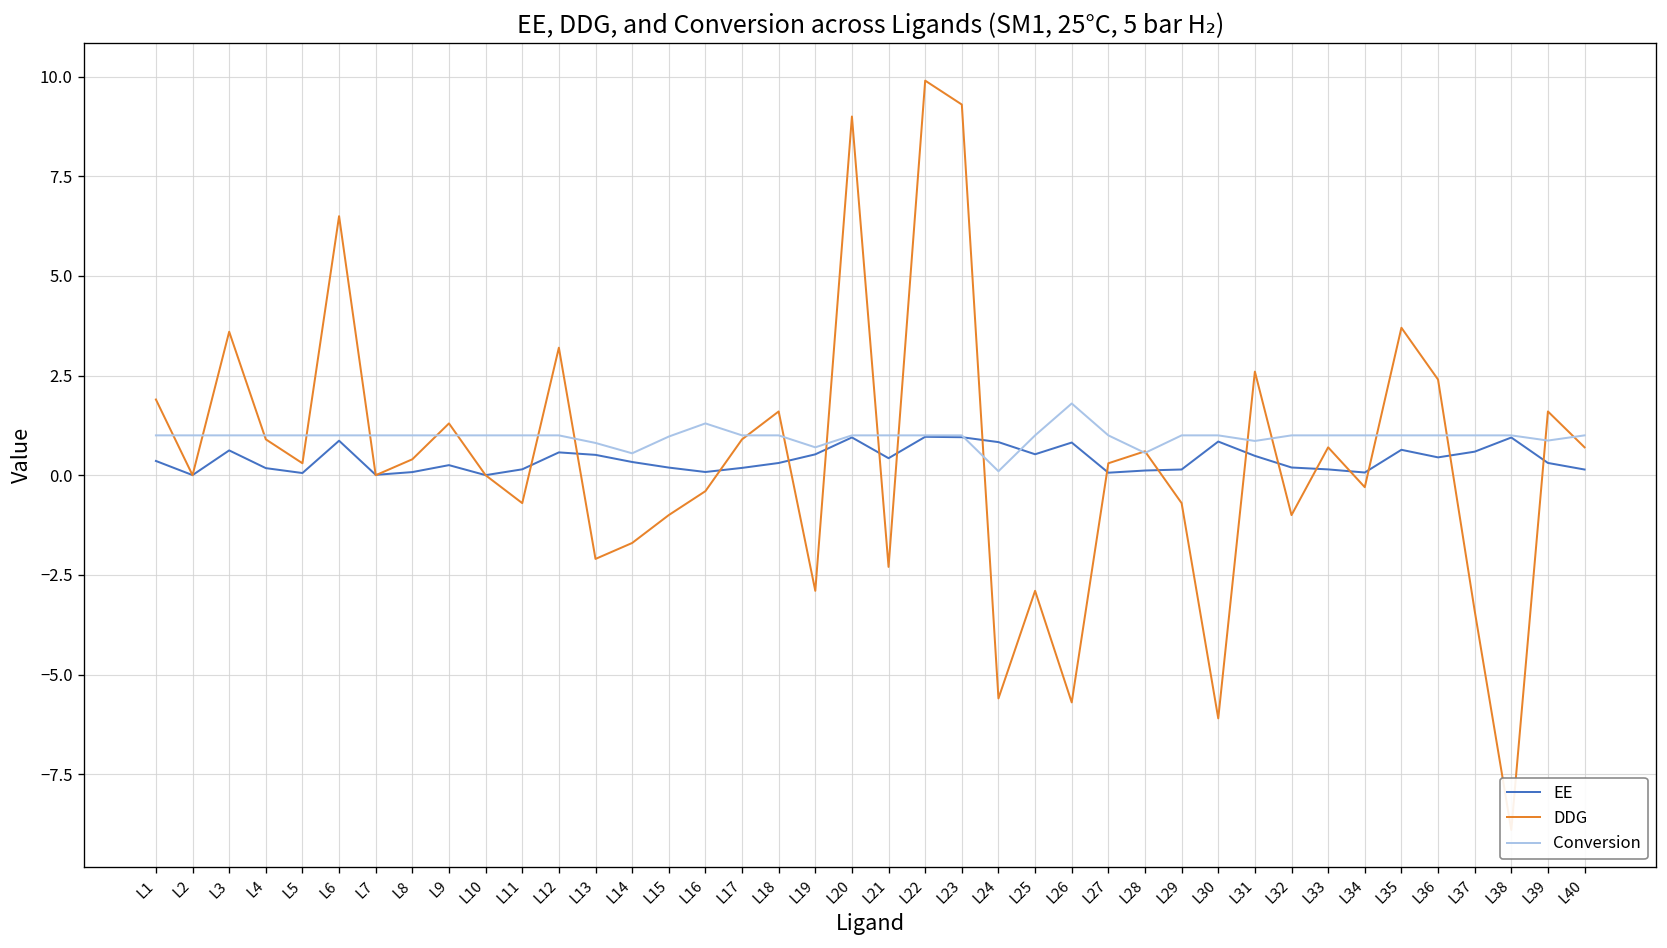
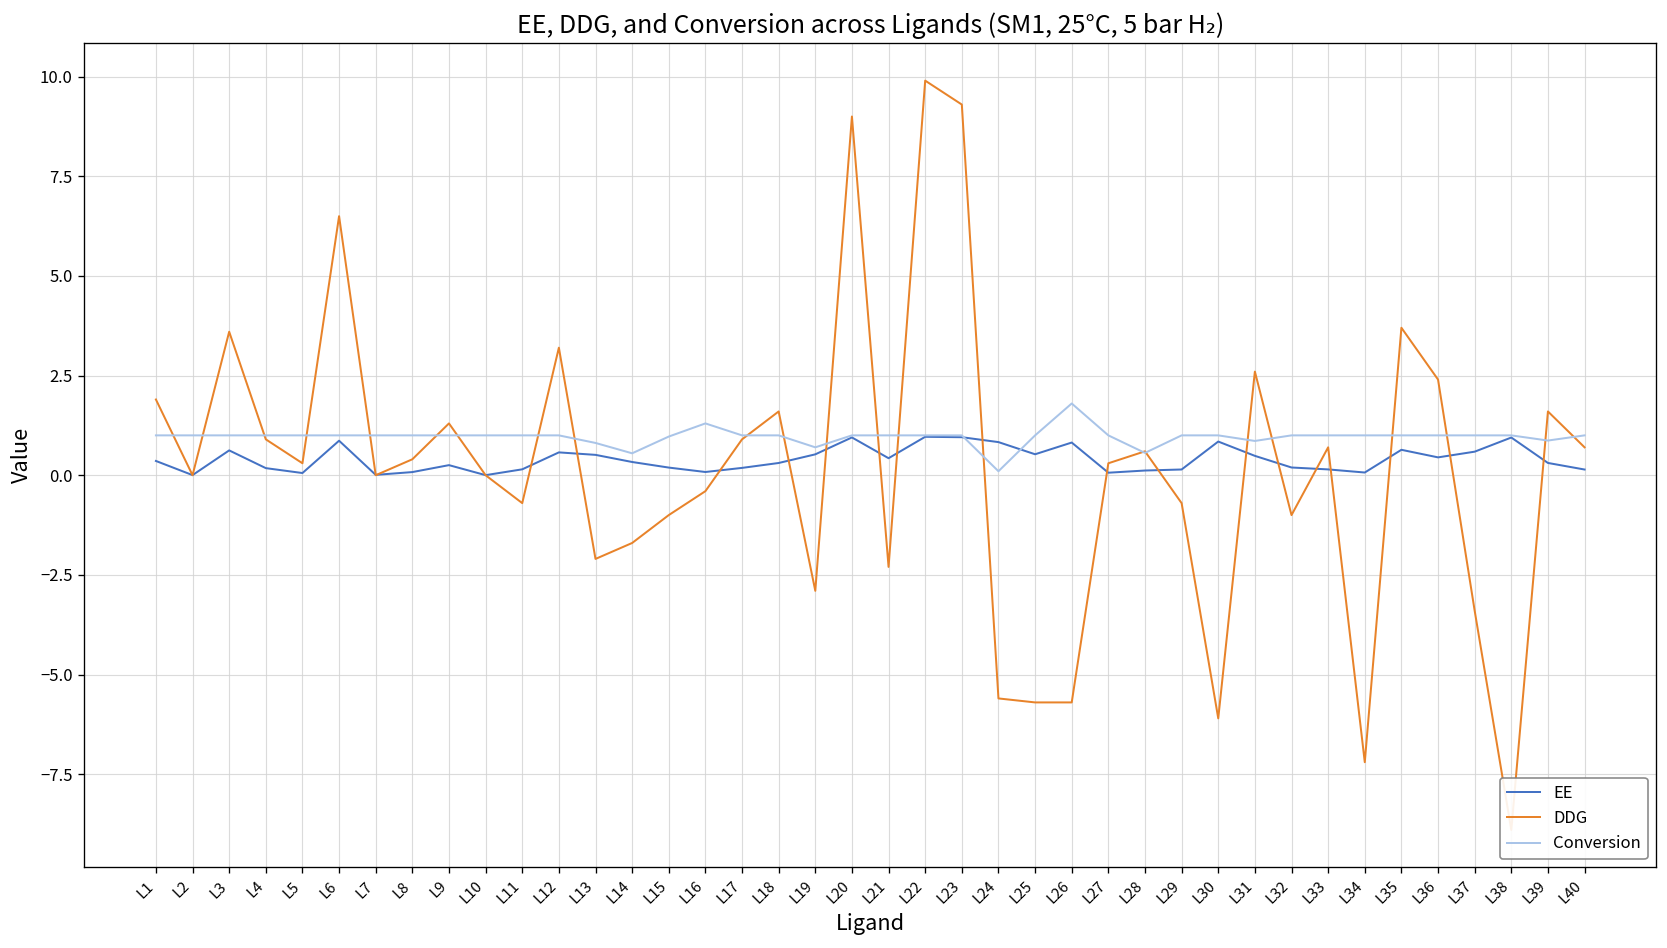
  {
    "EE": {
      "L1": 0.4,
      "L3": 0.6,
      "L4": 0.2,
      "L5": 0.1,
      "L6": 0.9,
      "L8": 0.1,
      "L9": 0.3,
      "L11": 0.1,
      "L12": 0.6,
      "L13": 0.5,
      "L14": 0.3,
      "L15": 0.2,
      "L16": 0.1,
      "L17": 0.2,
      "L18": 0.3,
      "L19": 0.5,
      "L21": 0.4,
      "L24": 0.8,
      "L25": 0.5,
      "L26": 0.8,
      "L27": 0.1,
      "L28": 0.1,
      "L29": 0.1,
      "L30": 0.8,
      "L31": 0.5,
      "L32": 0.2,
      "L33": 0.1,
      "L34": 0.1,
      "L35": 0.6,
      "L36": 0.4,
      "L37": 0.6,
      "L39": 0.3,
      "L40": 0.1
    },
    "DDG": {
      "L1": 1.9,
      "L3": 3.6,
      "L4": 0.9,
      "L5": 0.3,
      "L6": 6.5,
      "L8": 0.4,
      "L9": 1.3,
      "L11": -0.7,
      "L12": 3.2,
      "L13": -2.1,
      "L14": -1.7,
      "L15": -1.0,
      "L16": -0.4,
      "L17": 0.9,
      "L18": 1.6,
      "L19": -2.9,
      "L20": 9.0,
      "L21": -2.3,
      "L22": 9.9,
      "L23": 9.3,
      "L24": -5.6,
-     "L25": -2.9,
+     "L25": -5.7,
      "L26": -5.7,
      "L27": 0.3,
      "L29": -0.7,
      "L30": -6.1,
      "L31": 2.6,
      "L32": -1.0,
      "L33": 0.7,
-     "L34": -0.3,
+     "L34": -7.2,
      "L35": 3.7,
      "L36": 2.4,
      "L37": -3.4,
      "L39": 1.6,
      "L40": 0.7
    },
    "Conversion": {
      "L1": 1.0,
      "L2": 1.0,
      "L3": 1.0,
      "L4": 1.0,
      "L5": 1.0,
      "L6": 1.0,
      "L7": 1.0,
      "L8": 1.0,
      "L9": 1.0,
      "L10": 1.0,
      "L11": 1.0,
      "L12": 1.0,
      "L13": 0.8,
      "L14": 0.6,
      "L15": 1.0,
      "L16": 1.3,
      "L17": 1.0,
      "L18": 1.0,
      "L19": 0.7,
      "L21": 1.0,
      "L24": 0.1,
      "L25": 1.0,
      "L26": 1.8,
      "L27": 1.0,
      "L29": 1.0,
      "L30": 1.0,
      "L31": 0.9,
      "L32": 1.0,
      "L33": 1.0,
      "L34": 1.0,
      "L35": 1.0,
      "L36": 1.0,
      "L37": 1.0,
      "L39": 0.9,
      "L40": 1.0
    }
  }
